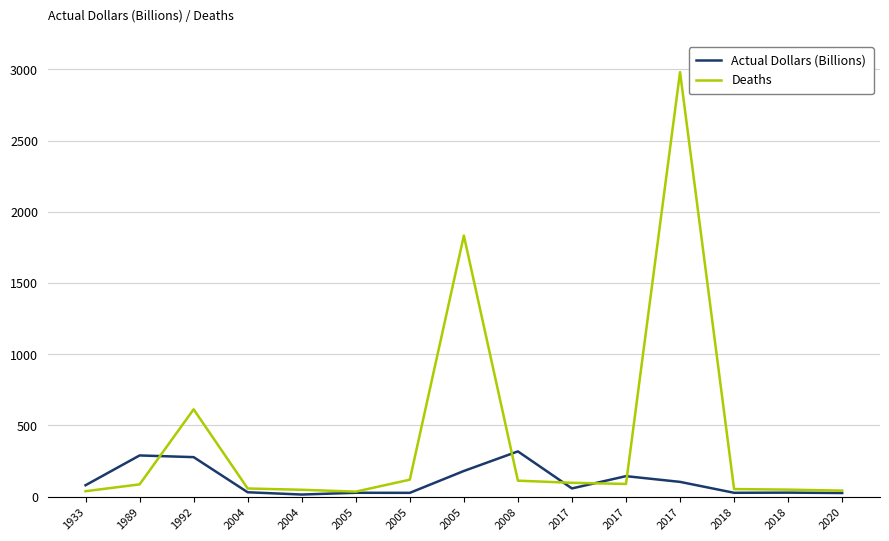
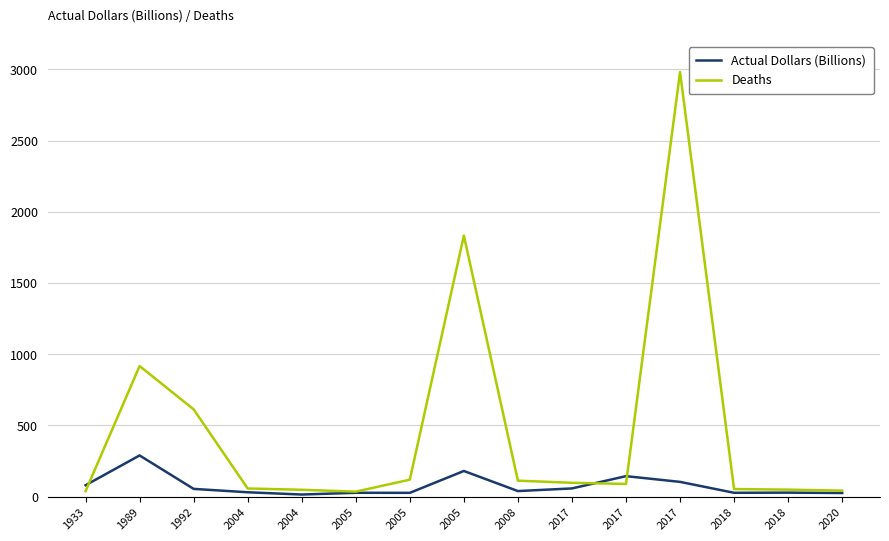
  {
    "Actual Dollars (Billions)": {
      "1933": 80,
      "1989": 290,
-     "1992": 280,
-     "2008": 320
+     "1992": 50,
+     "2008": 40
    },
    "Deaths": {
      "1933": 40,
-     "1989": 90,
+     "1989": 920,
      "1992": 610,
      "2008": 110
    }
  }
